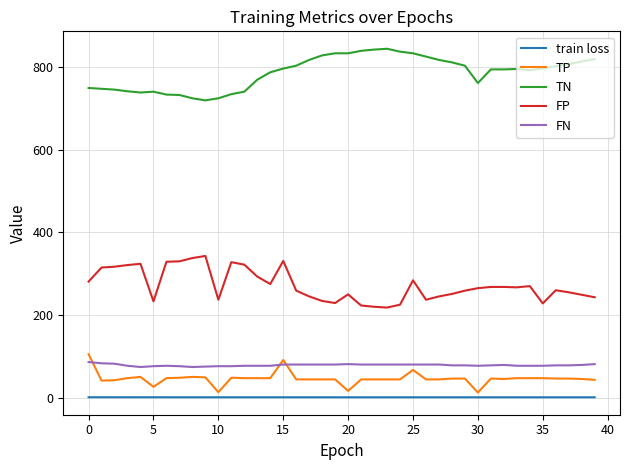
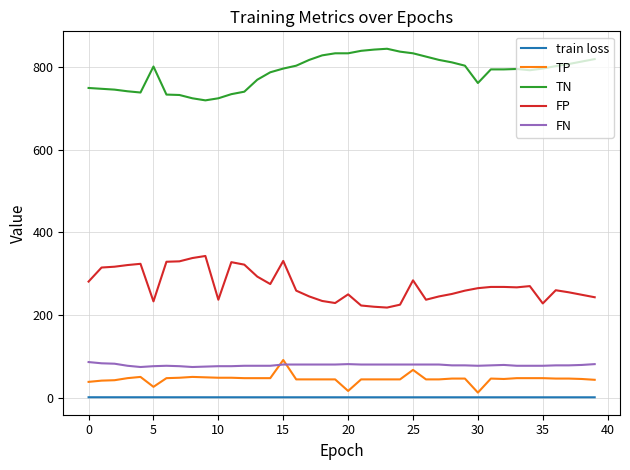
  {
    "train loss": {
      "0": 0,
      "5": 0,
      "10": 0,
      "15": 0,
      "20": 0,
      "25": 0,
      "30": 0,
      "35": 0
    },
    "TP": {
-     "0": 110,
+     "0": 40,
      "5": 30,
-     "10": 10,
+     "10": 50,
      "15": 90,
      "20": 20,
      "25": 70,
      "30": 10,
      "35": 50
    },
    "TN": {
      "0": 750,
-     "5": 740,
+     "5": 800,
      "10": 730,
      "15": 800,
      "20": 830,
      "25": 830,
      "30": 760
    },
    "FP": {
      "0": 280,
      "5": 230,
      "10": 240,
      "15": 330,
      "20": 250,
      "25": 280,
      "30": 270,
      "35": 230
    },
    "FN": {
      "0": 90,
      "5": 80,
      "10": 80,
      "15": 80,
      "20": 80,
      "25": 80,
      "30": 80,
      "35": 80
    }
  }
